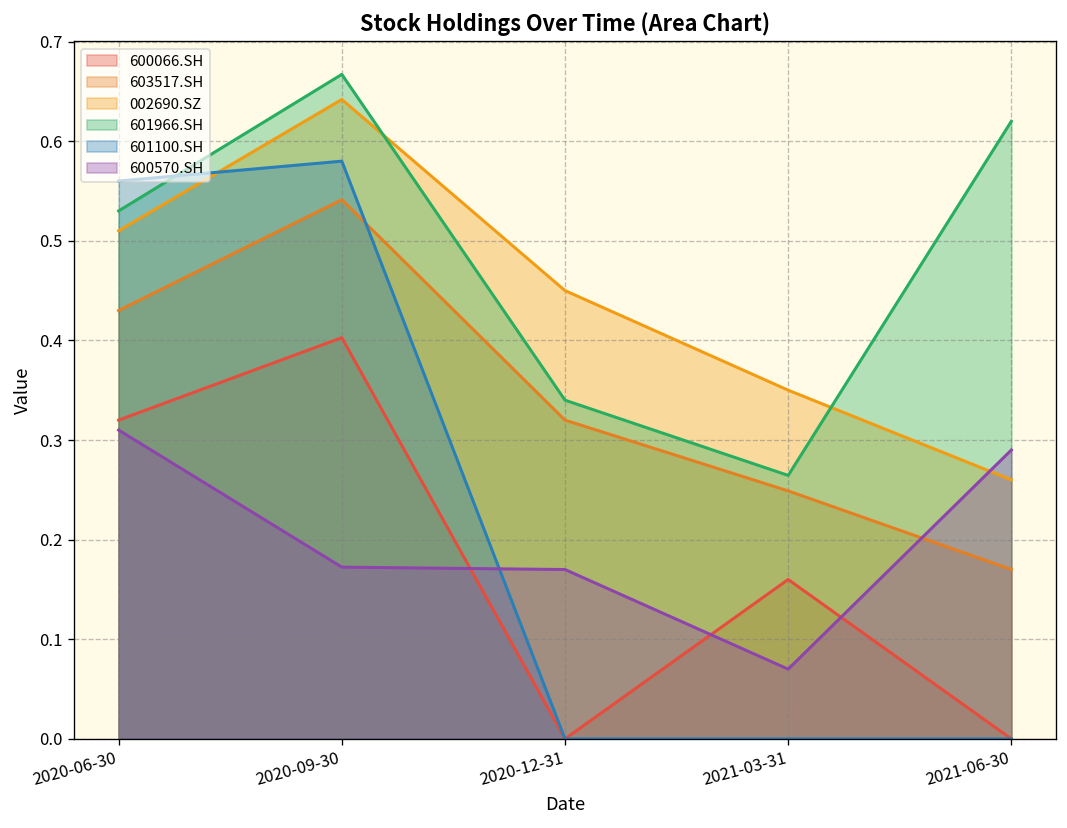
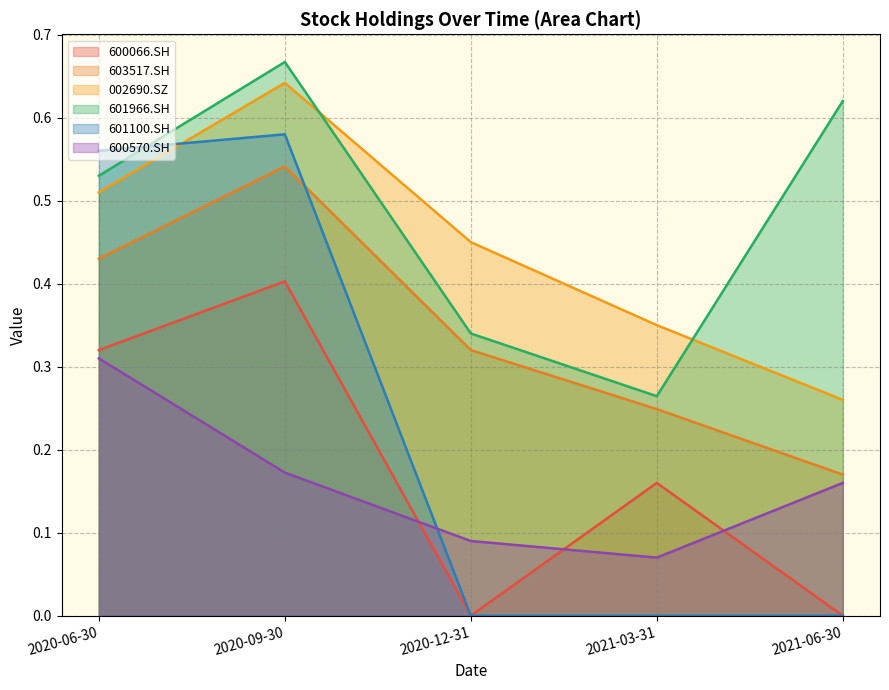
  {
    "600570.SH": {
      "2020-06-30": 0.31,
      "2020-09-30": 0.17,
-     "2020-12-31": 0.17,
+     "2020-12-31": 0.09,
      "2021-03-31": 0.07,
-     "2021-06-30": 0.29
+     "2021-06-30": 0.16
    }
  }
